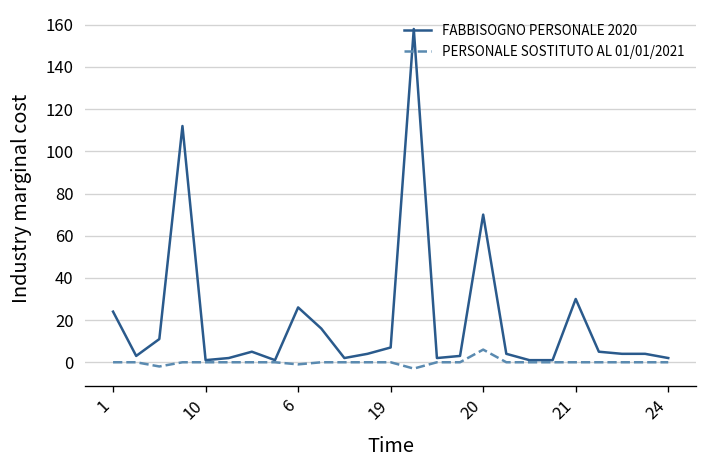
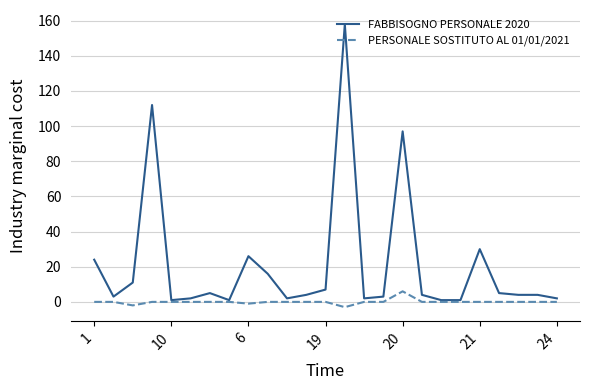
  {
    "FABBISOGNO PERSONALE 2020": {
-     "20": 70,
+     "20": 97,
      "24": 2
    },
    "PERSONALE SOSTITUTO AL 01/01/2021": {
      "20": 6,
      "24": 0
    }
  }
